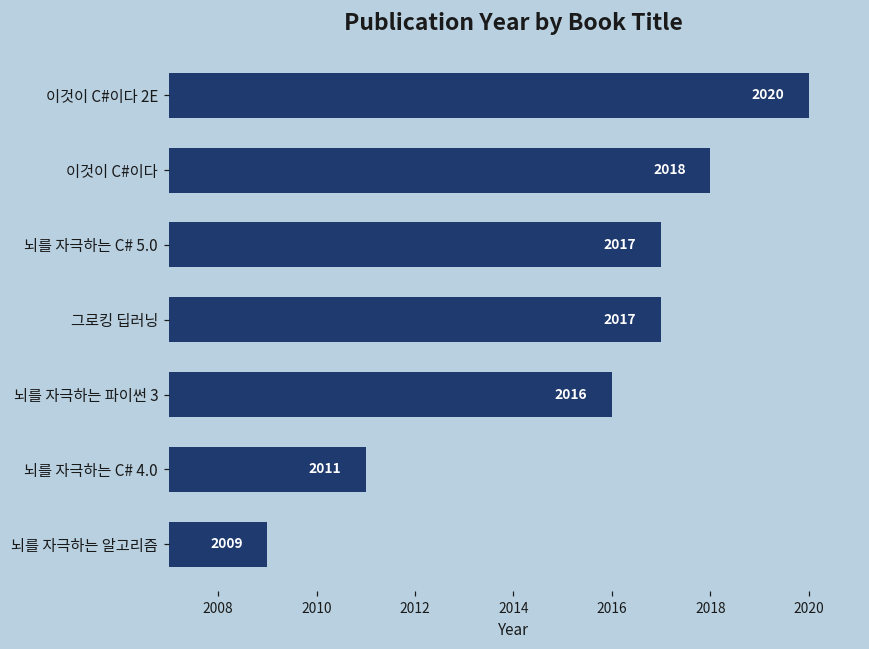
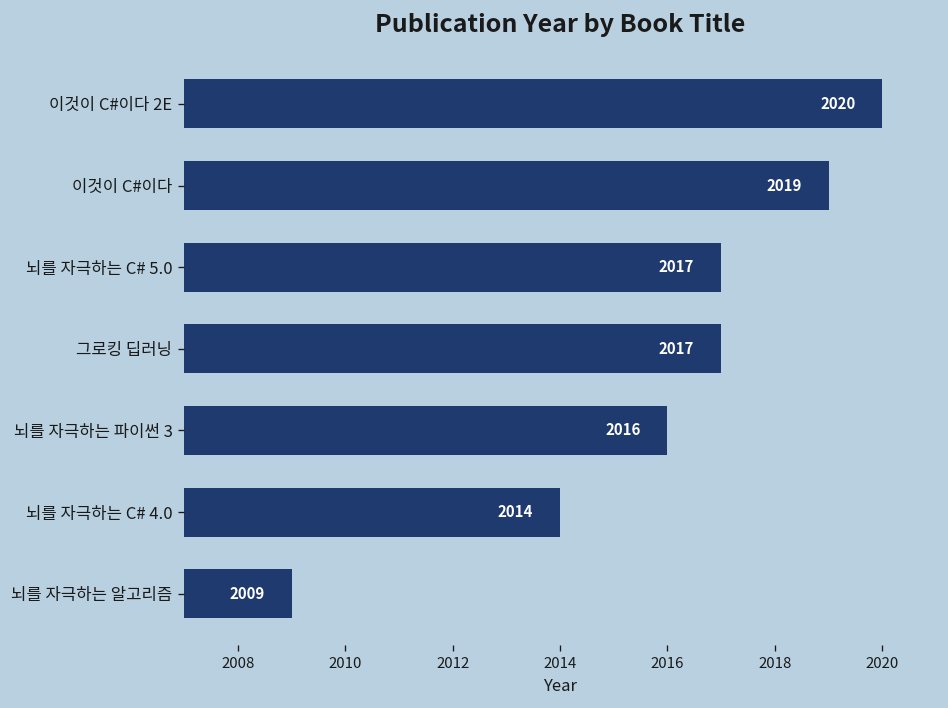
  {
    "이것이 C#이다 2E": 2020,
-   "이것이 C#이다": 2018,
+   "이것이 C#이다": 2019,
    "뇌를 자극하는 C# 5.0": 2017,
    "그로킹 딥러닝": 2017,
    "뇌를 자극하는 파이썬 3": 2016,
-   "뇌를 자극하는 C# 4.0": 2011,
+   "뇌를 자극하는 C# 4.0": 2014,
    "뇌를 자극하는 알고리즘": 2009
  }
